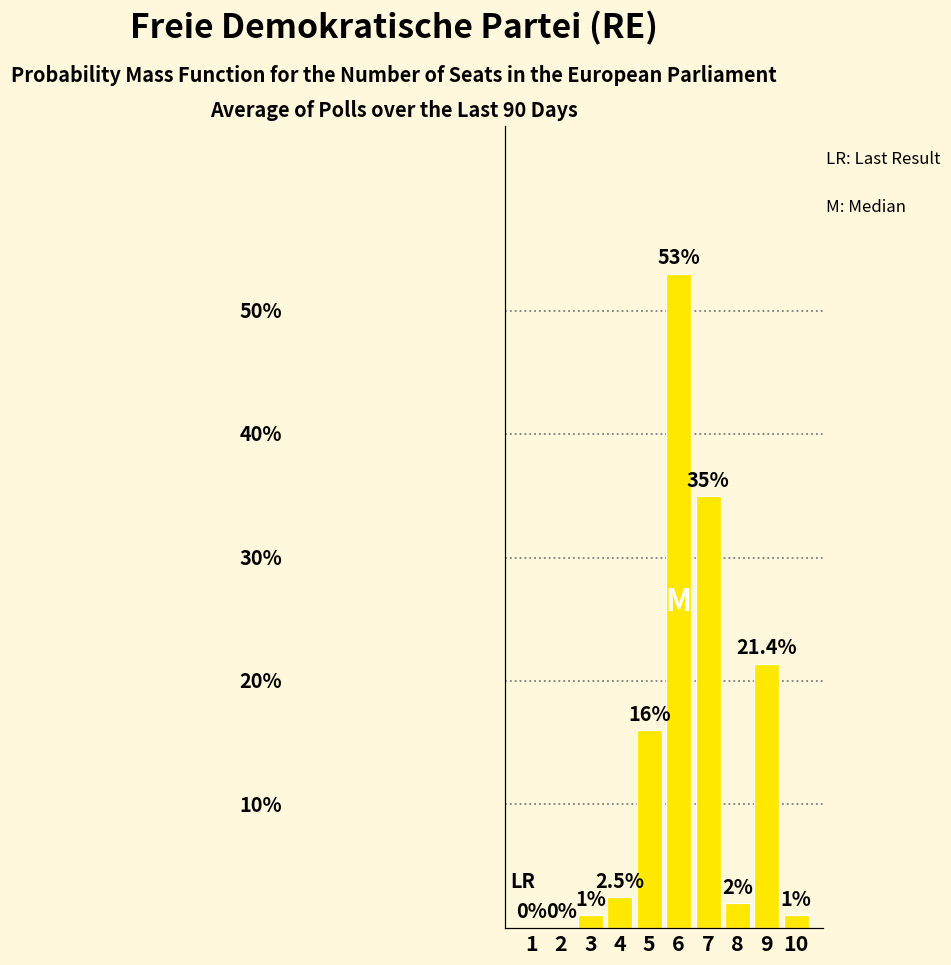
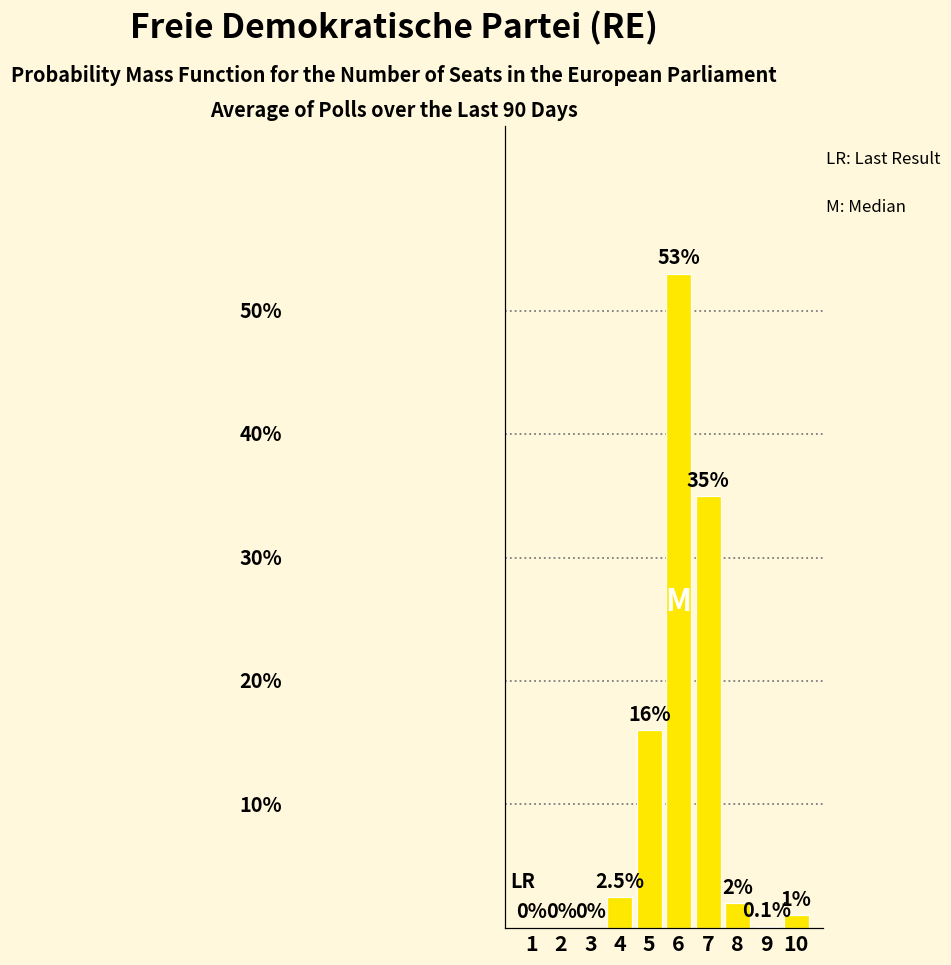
  {
    "1": "0%",
    "2": "0%",
-   "3": "1%",
+   "3": "0%",
    "4": "2.5%",
    "5": "16%",
    "6": "53%",
    "7": "35%",
    "8": "2%",
-   "9": "21.4%"
+   "9": "0.1%"
  }
